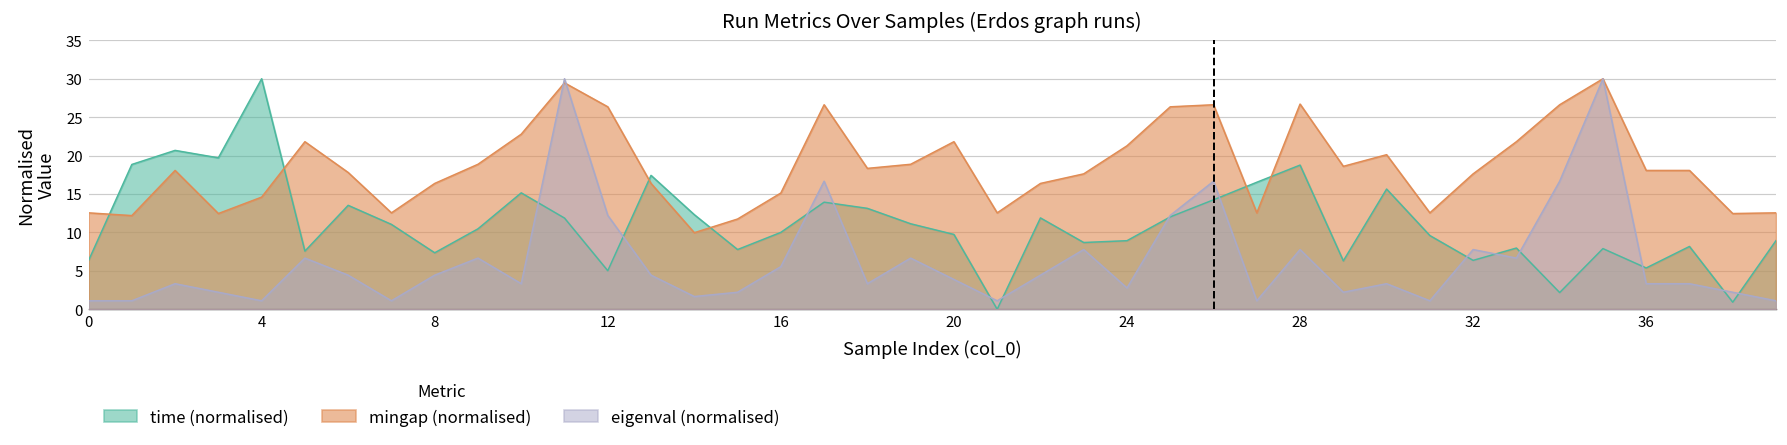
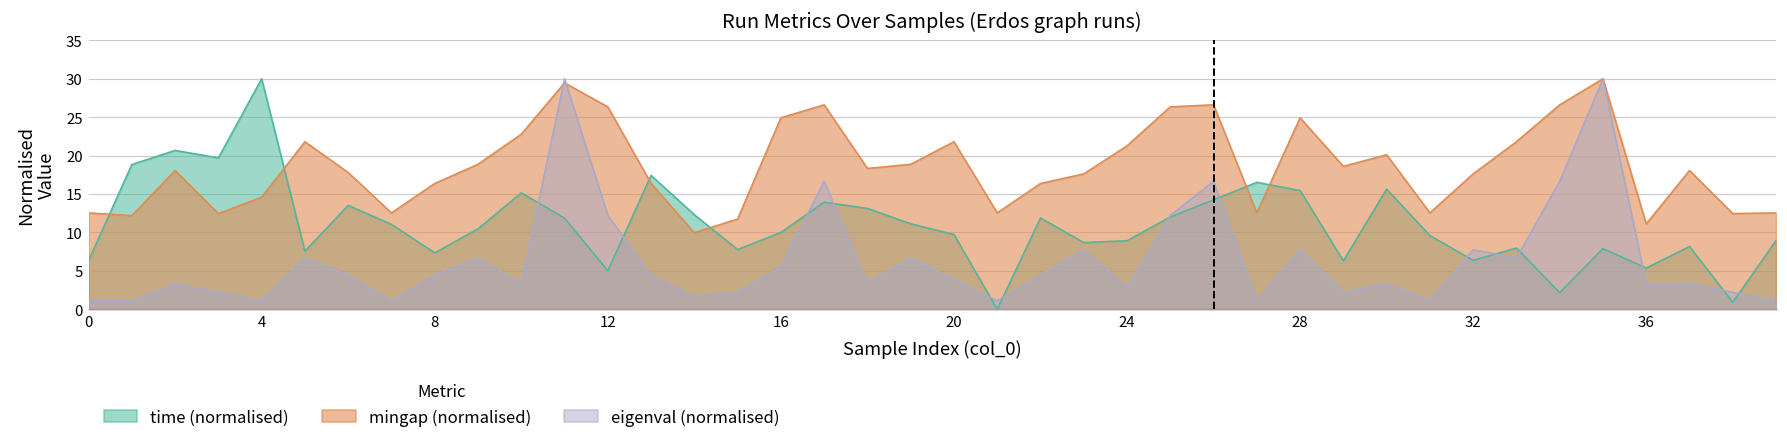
  {
    "time (normalised)": {
      "0": 6,
      "4": 30,
      "8": 7,
      "12": 5,
      "16": 10,
      "20": 10,
      "24": 9,
-     "28": 19,
+     "28": 15,
      "32": 6,
      "36": 5
    },
    "mingap (normalised)": {
      "0": 13,
      "4": 15,
      "8": 16,
      "12": 26,
-     "16": 15,
+     "16": 25,
      "20": 22,
      "24": 21,
-     "28": 27,
+     "28": 25,
      "32": 18,
-     "36": 18
+     "36": 11
    },
    "eigenval (normalised)": {
      "0": 1,
      "4": 1,
      "8": 4,
      "12": 12,
      "16": 6,
      "20": 4,
      "24": 3,
      "28": 8,
      "32": 8,
      "36": 3
    }
  }
